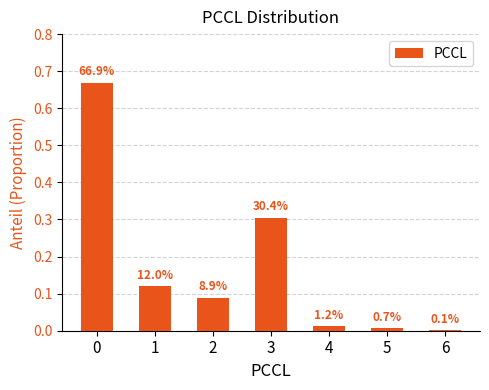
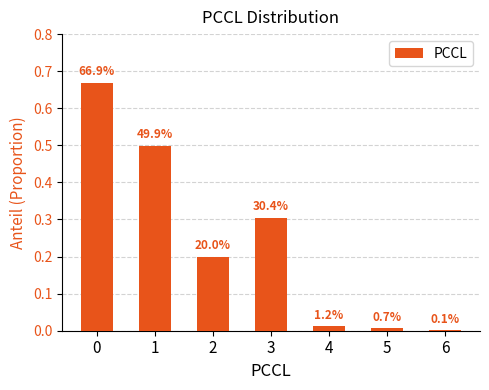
  {
    "0": "66.9%",
-   "1": "12.0%",
-   "2": "8.9%",
+   "1": "49.9%",
+   "2": "20.0%",
    "3": "30.4%",
    "4": "1.2%",
    "5": "0.7%",
    "6": "0.1%"
  }
